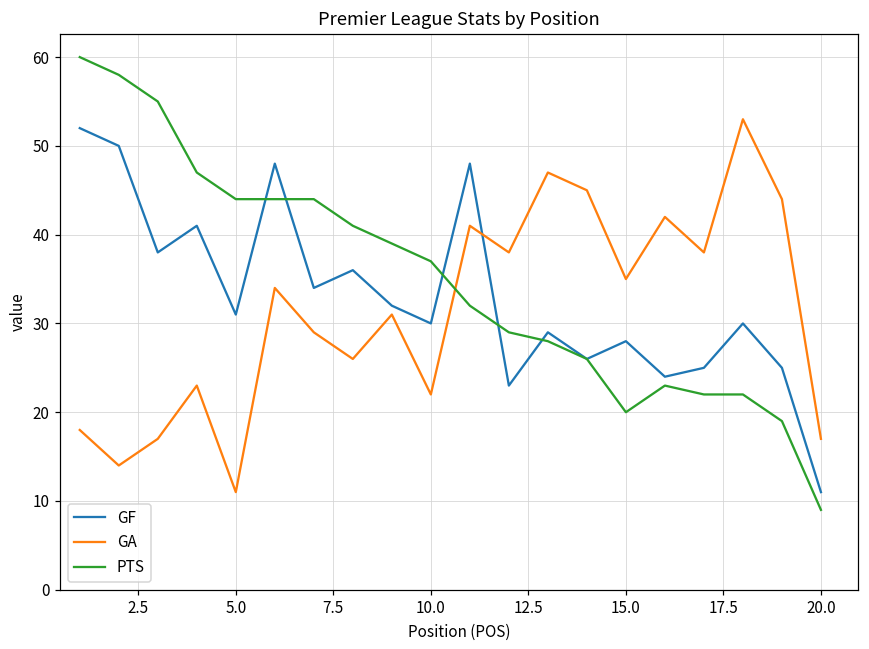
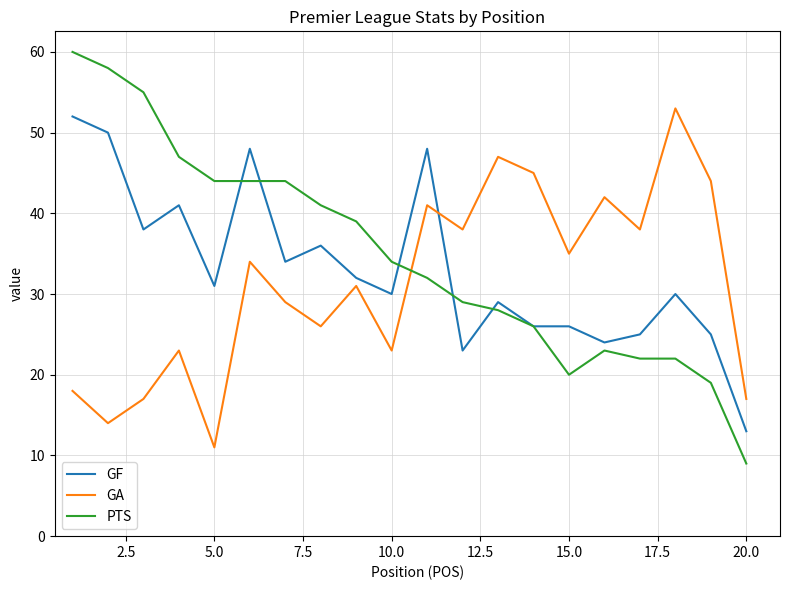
  {
    "GF": {
      "5.0": 31,
      "10.0": 30,
-     "15.0": 28,
-     "20.0": 11
+     "15.0": 26,
+     "20.0": 13
    },
    "GA": {
      "5.0": 11,
-     "10.0": 22,
+     "10.0": 23,
      "15.0": 35,
      "20.0": 17
    },
    "PTS": {
      "5.0": 44,
-     "10.0": 37,
+     "10.0": 34,
      "15.0": 20,
      "20.0": 9
    }
  }
